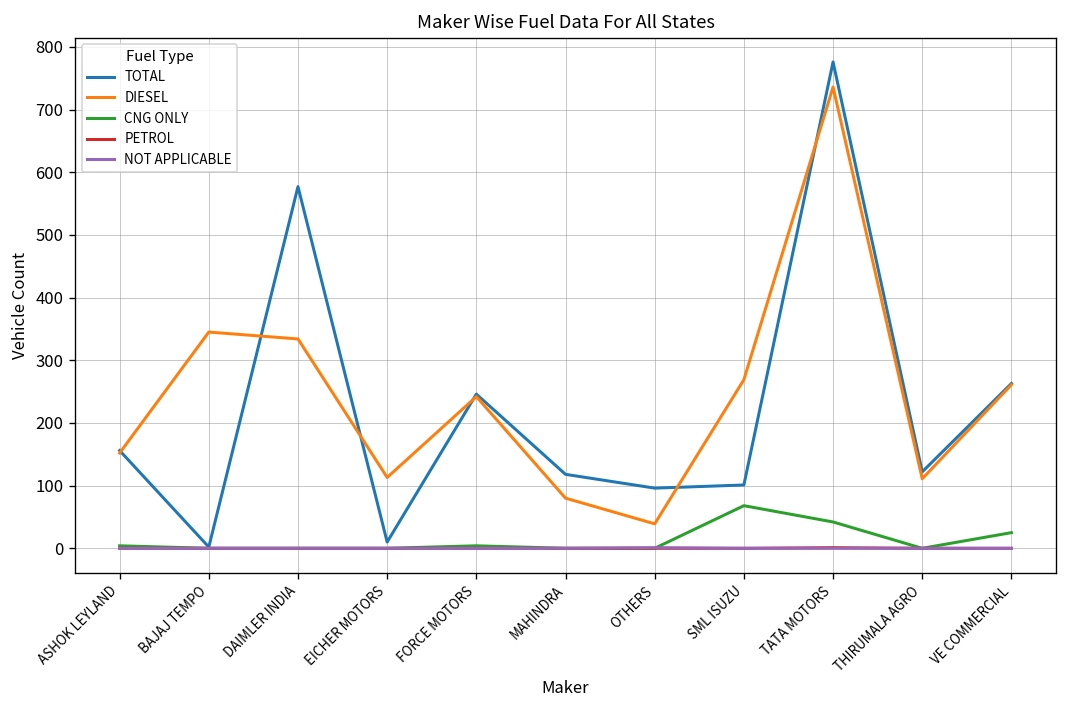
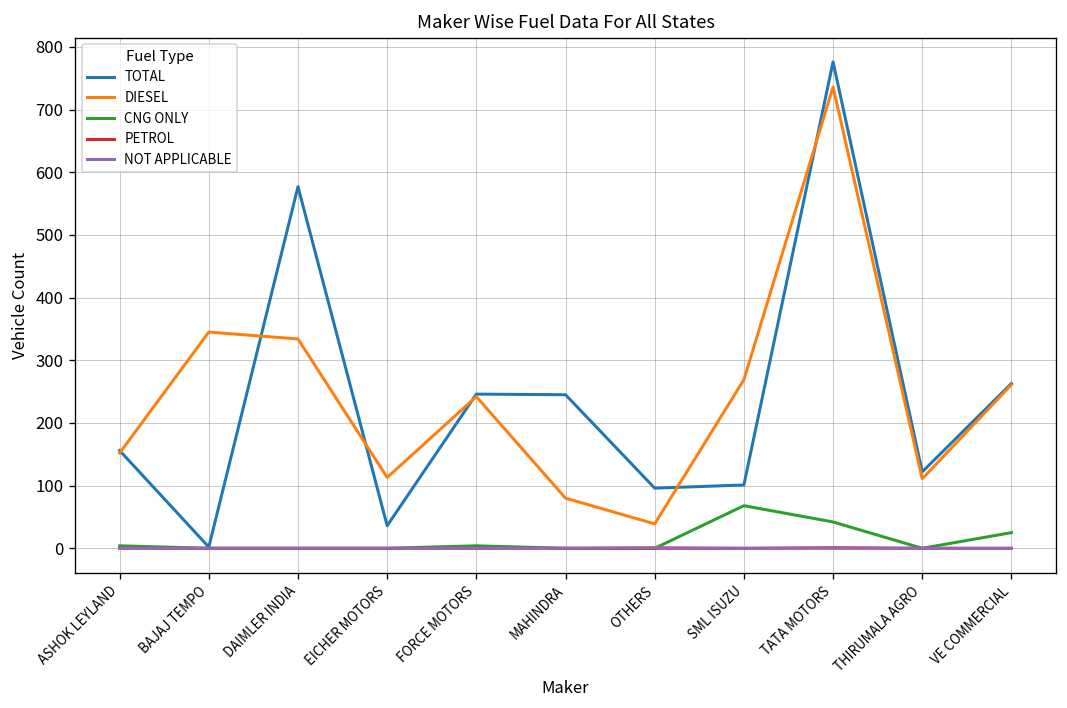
  {
    "TOTAL": {
      "DAIMLER INDIA": 580,
-     "EICHER MOTORS": 10,
-     "MAHINDRA": 120,
+     "EICHER MOTORS": 40,
+     "MAHINDRA": 250,
      "OTHERS": 100,
      "SML ISUZU": 100,
      "TATA MOTORS": 780,
      "THIRUMALA AGRO": 120
    },
    "DIESEL": {
      "BAJAJ TEMPO": 350,
      "DAIMLER INDIA": 330,
      "EICHER MOTORS": 110,
      "MAHINDRA": 80,
      "OTHERS": 40,
      "SML ISUZU": 270,
      "TATA MOTORS": 740,
      "THIRUMALA AGRO": 110
    },
    "CNG ONLY": {
      "SML ISUZU": 70,
      "TATA MOTORS": 40,
      "VE COMMERCIAL": 30
    }
  }
